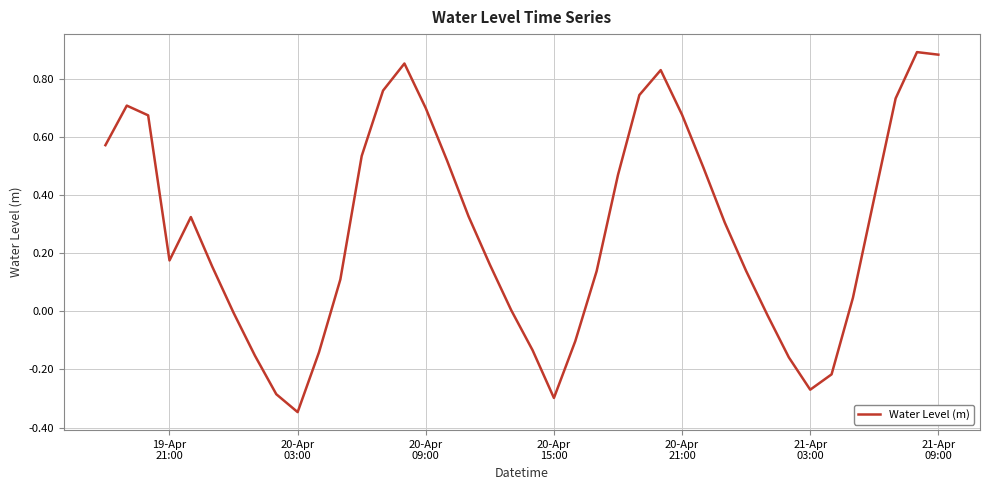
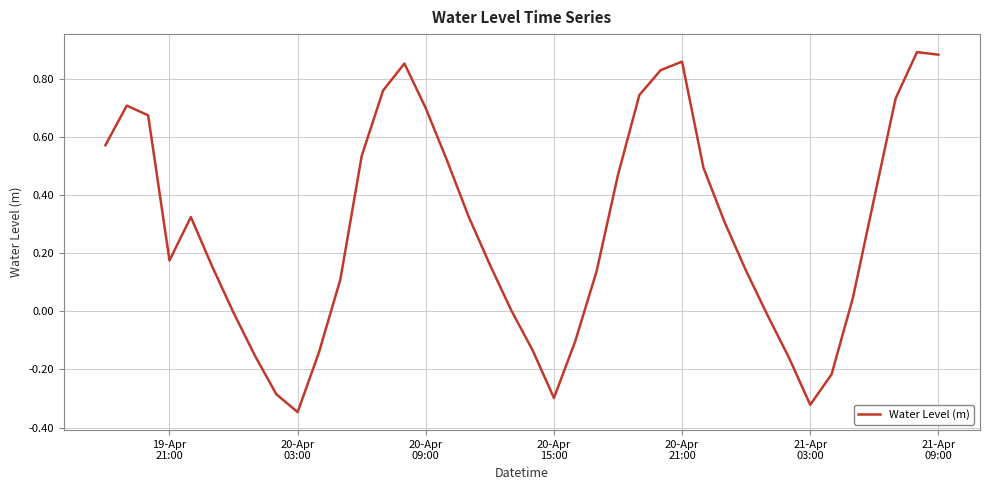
  {
    "19-Apr 21:00": 0.18,
    "20-Apr 03:00": -0.35,
    "20-Apr 09:00": 0.70,
    "20-Apr 15:00": -0.30,
-   "20-Apr 21:00": 0.68,
-   "21-Apr 03:00": -0.27,
+   "20-Apr 21:00": 0.86,
+   "21-Apr 03:00": -0.32,
    "21-Apr 09:00": 0.88
  }
